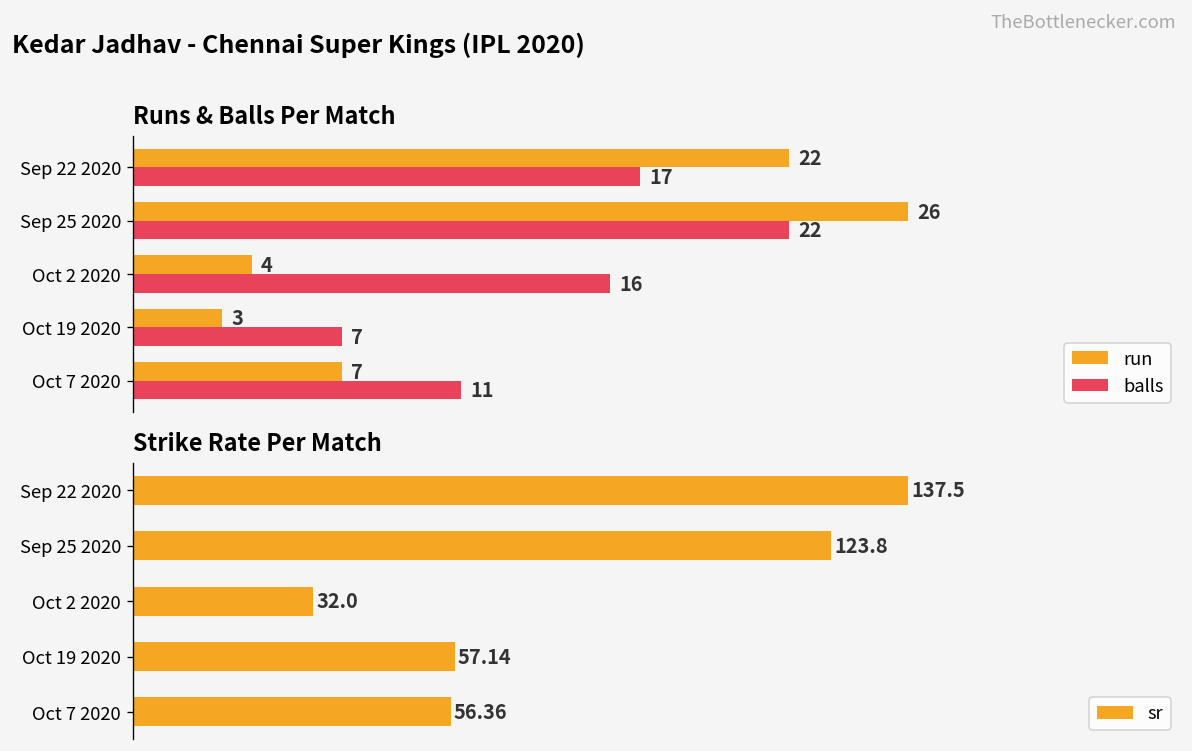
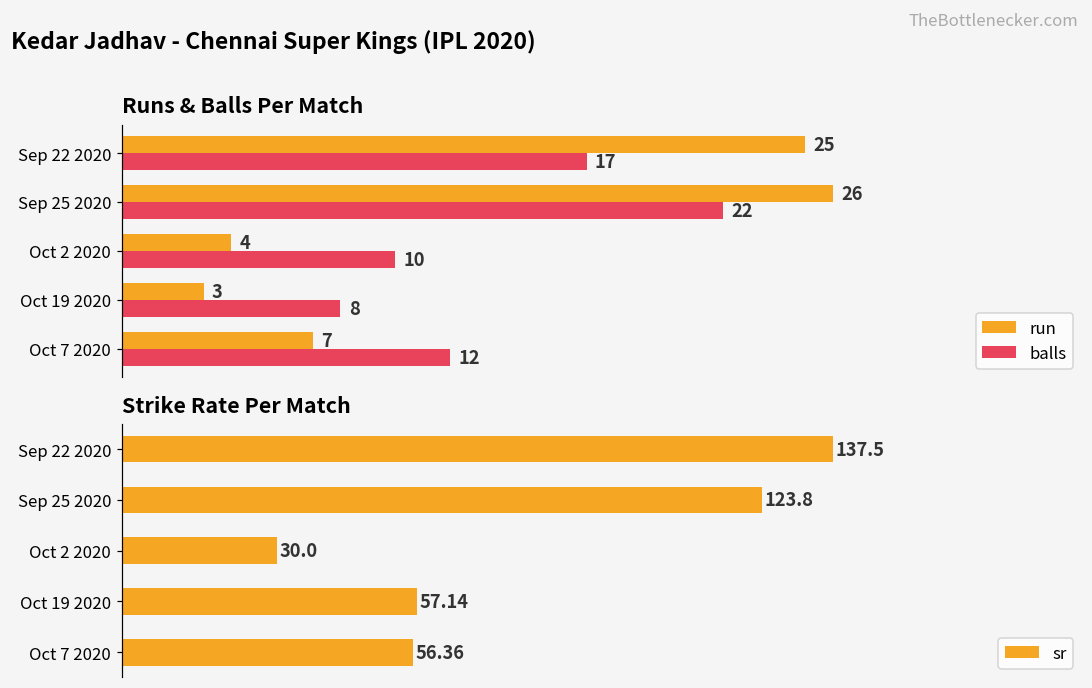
  {
    "Runs & Balls Per Match": {
      "run": {
-       "Sep 22 2020": 22,
+       "Sep 22 2020": 25,
        "Sep 25 2020": 26,
        "Oct 2 2020": 4,
        "Oct 19 2020": 3,
        "Oct 7 2020": 7
      },
      "balls": {
        "Sep 22 2020": 17,
        "Sep 25 2020": 22,
-       "Oct 2 2020": 16,
-       "Oct 19 2020": 7,
-       "Oct 7 2020": 11
+       "Oct 2 2020": 10,
+       "Oct 19 2020": 8,
+       "Oct 7 2020": 12
      }
    },
    "Strike Rate Per Match": {
      "Sep 22 2020": 137.5,
      "Sep 25 2020": 123.8,
-     "Oct 2 2020": 32.0,
+     "Oct 2 2020": 30.0,
      "Oct 19 2020": 57.14,
      "Oct 7 2020": 56.36
    }
  }
